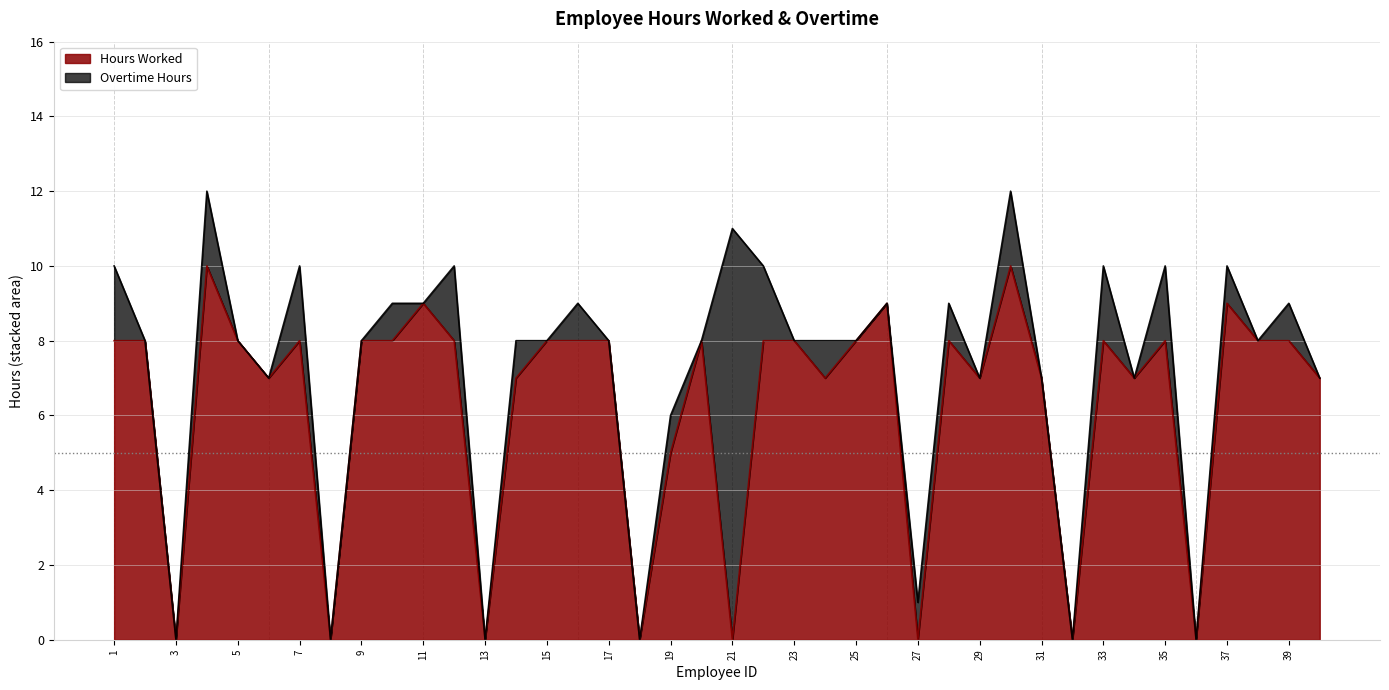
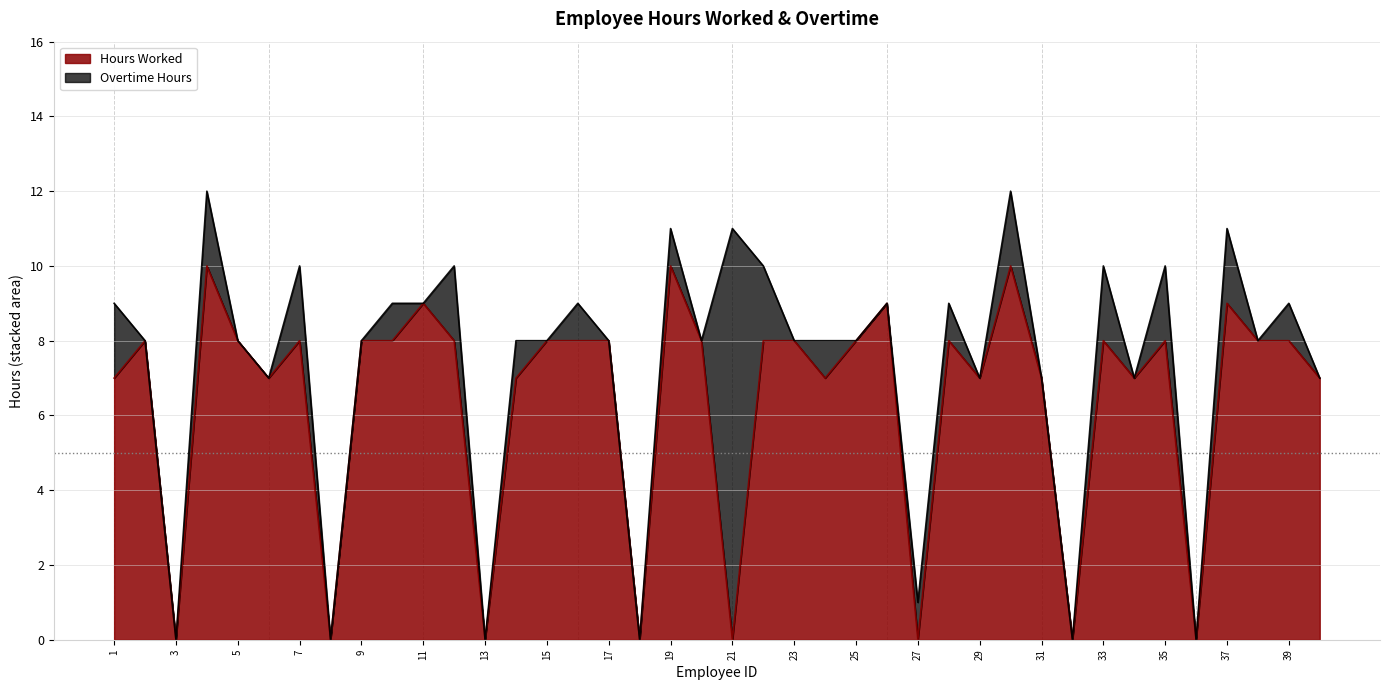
  {
    "Hours Worked": {
-     "1": 8,
+     "1": 7,
      "7": 8,
-     "19": 5,
+     "19": 10,
      "21": 0,
      "27": 0,
      "33": 8,
      "35": 8,
      "37": 9,
      "39": 8
    },
    "Overtime Hours": {
      "1": 2,
      "7": 2,
      "19": 1,
      "21": 11,
      "27": 1,
      "33": 2,
      "35": 2,
-     "37": 1,
+     "37": 2,
      "39": 1
    }
  }
